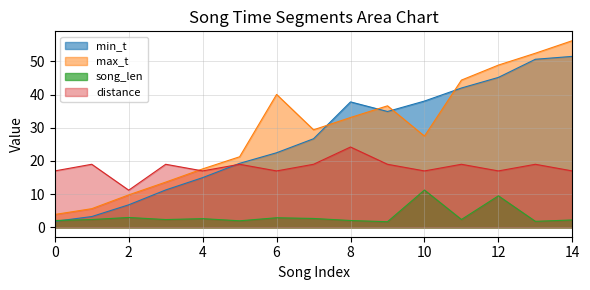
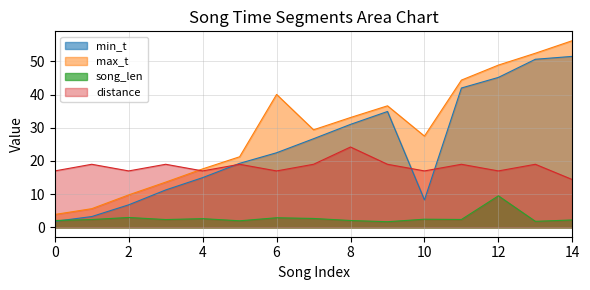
  {
    "min_t": {
      "2": 7,
      "4": 15,
      "6": 22,
-     "8": 38,
-     "10": 38,
+     "8": 31,
+     "10": 8,
      "12": 45,
      "14": 51
    },
    "max_t": {
      "0": 4,
      "2": 10,
      "6": 40,
      "8": 33,
      "10": 27,
      "12": 49,
      "14": 56
    },
    "song_len": {
      "2": 3,
      "4": 3,
      "6": 3,
      "8": 2,
-     "10": 11,
+     "10": 2,
      "12": 10,
      "14": 2
    },
    "distance": {
      "0": 17,
-     "2": 11,
+     "2": 17,
      "6": 17,
      "8": 24,
      "10": 17,
      "12": 17,
-     "14": 17
+     "14": 14
    }
  }
